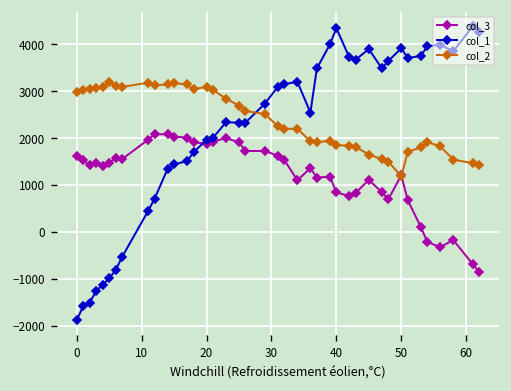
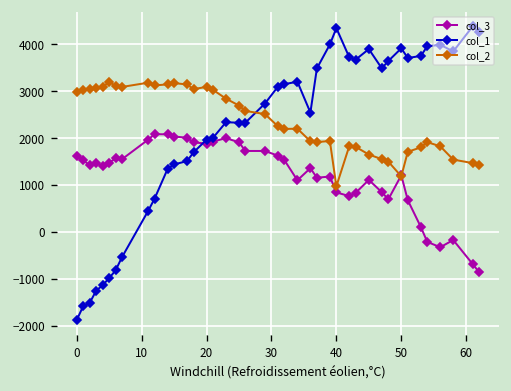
  {
    "col_3": {
      "0": 1600,
      "20": 1900,
      "40": 800
    },
    "col_1": {
      "0": -1900,
      "20": 2000,
      "40": 4300,
      "50": 3900
    },
    "col_2": {
      "0": 3000,
      "20": 3100,
-     "40": 1900
+     "40": 1000
    }
  }
